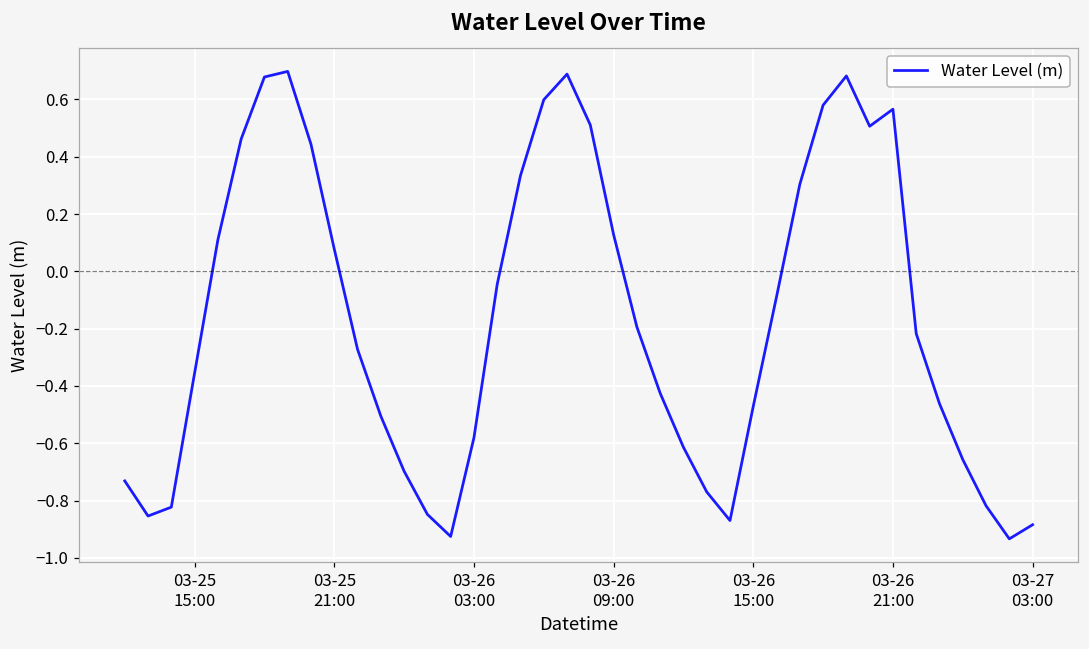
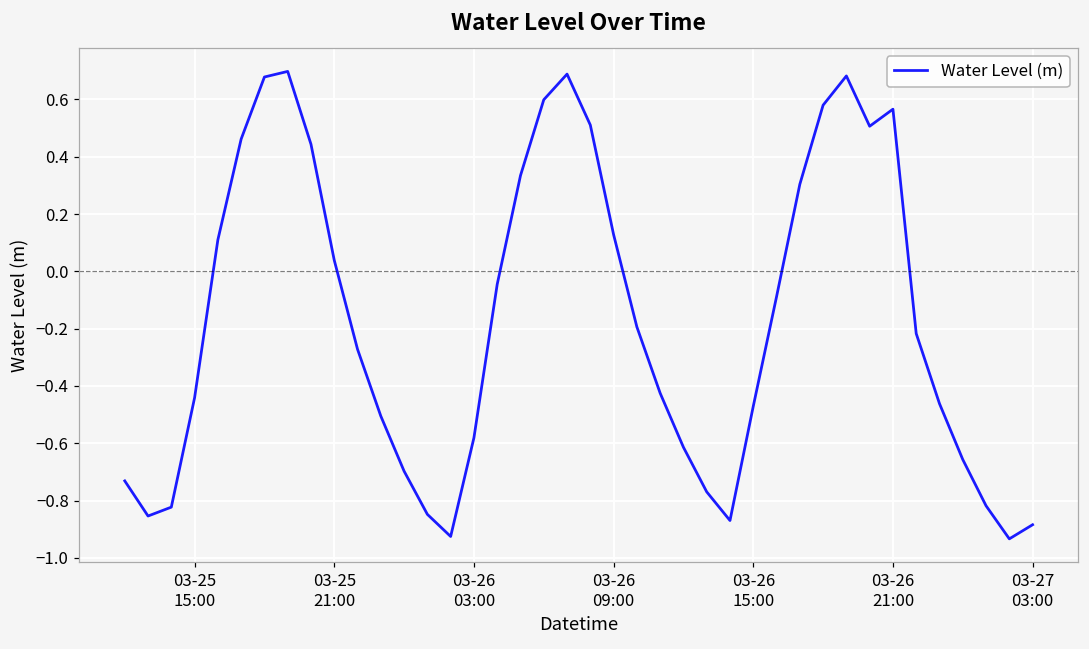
  {
-   "03-25 15:00": -0.36,
-   "03-25 21:00": 0.08,
+   "03-25 15:00": -0.44,
+   "03-25 21:00": 0.04,
    "03-26 03:00": -0.58,
    "03-26 09:00": 0.13,
    "03-26 15:00": -0.47,
    "03-26 21:00": 0.57,
    "03-27 03:00": -0.88
  }
